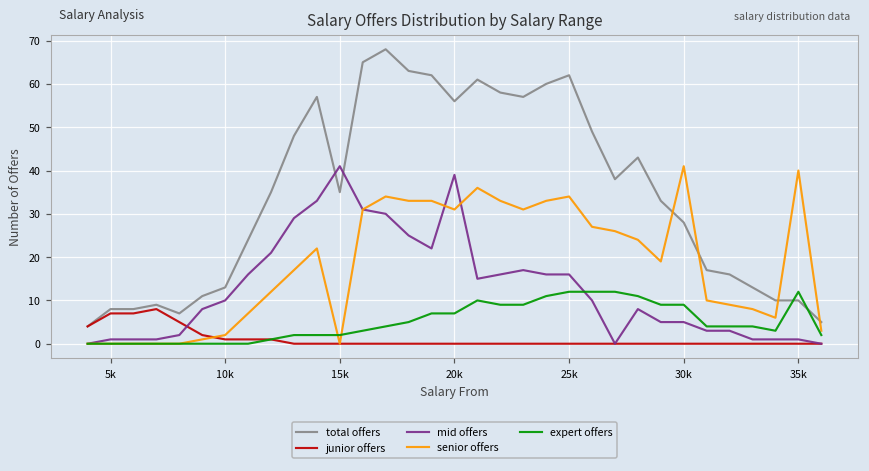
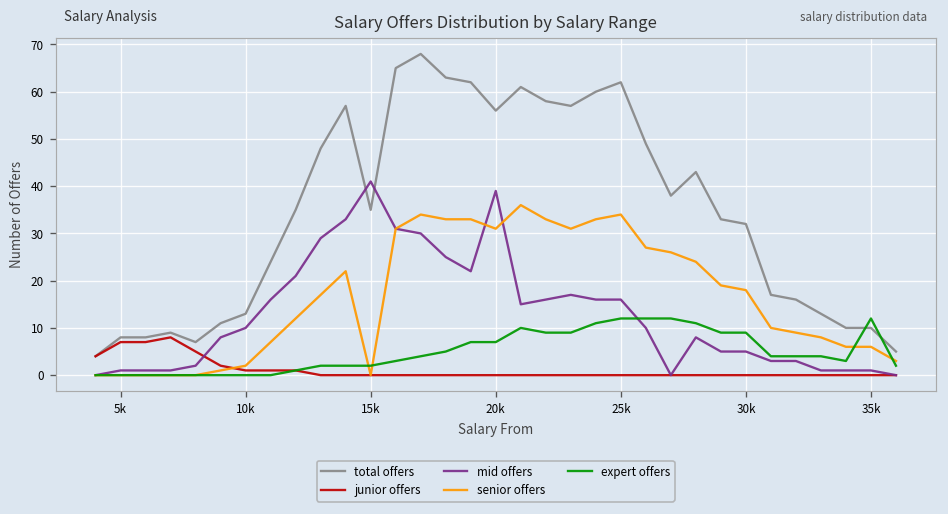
  {
    "total offers": {
      "5k": 8,
      "10k": 13,
      "15k": 35,
      "20k": 56,
      "25k": 62,
-     "30k": 28,
+     "30k": 32,
      "35k": 10
    },
    "junior offers": {
      "5k": 7,
      "10k": 1,
      "20k": 0,
      "25k": 0,
      "30k": 0,
      "35k": 0
    },
    "mid offers": {
      "5k": 1,
      "10k": 10,
      "15k": 41,
      "20k": 39,
      "25k": 16,
      "30k": 5,
      "35k": 1
    },
    "senior offers": {
      "10k": 2,
      "20k": 31,
      "25k": 34,
-     "30k": 41,
-     "35k": 40
+     "30k": 18,
+     "35k": 6
    },
    "expert offers": {
      "10k": 0,
      "15k": 2,
      "20k": 7,
      "25k": 12,
      "30k": 9,
      "35k": 12
    }
  }
